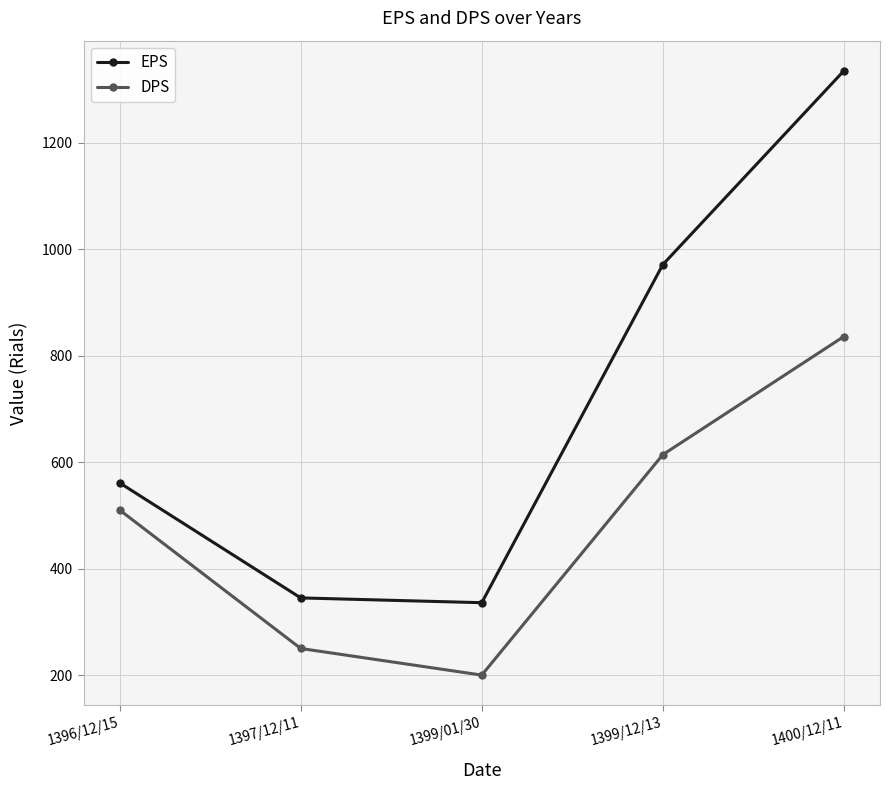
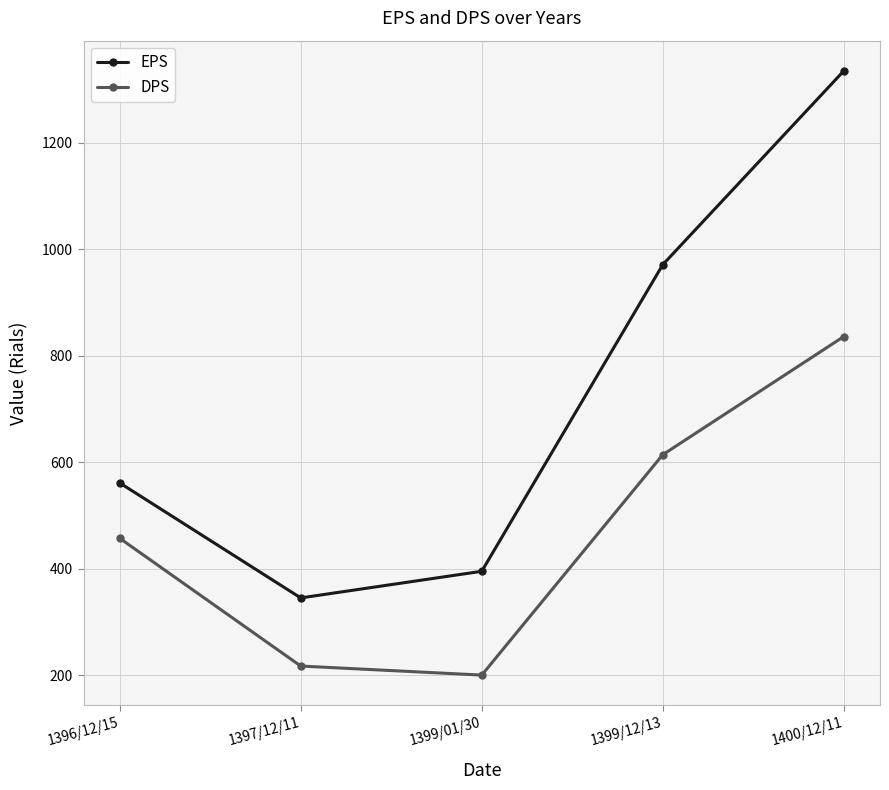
  {
    "EPS": {
      "1396/12/15": 560,
      "1397/12/11": 350,
-     "1399/01/30": 340,
+     "1399/01/30": 400,
      "1399/12/13": 970,
      "1400/12/11": 1340
    },
    "DPS": {
-     "1396/12/15": 510,
-     "1397/12/11": 250,
+     "1396/12/15": 460,
+     "1397/12/11": 220,
      "1399/01/30": 200,
      "1399/12/13": 610,
      "1400/12/11": 840
    }
  }
